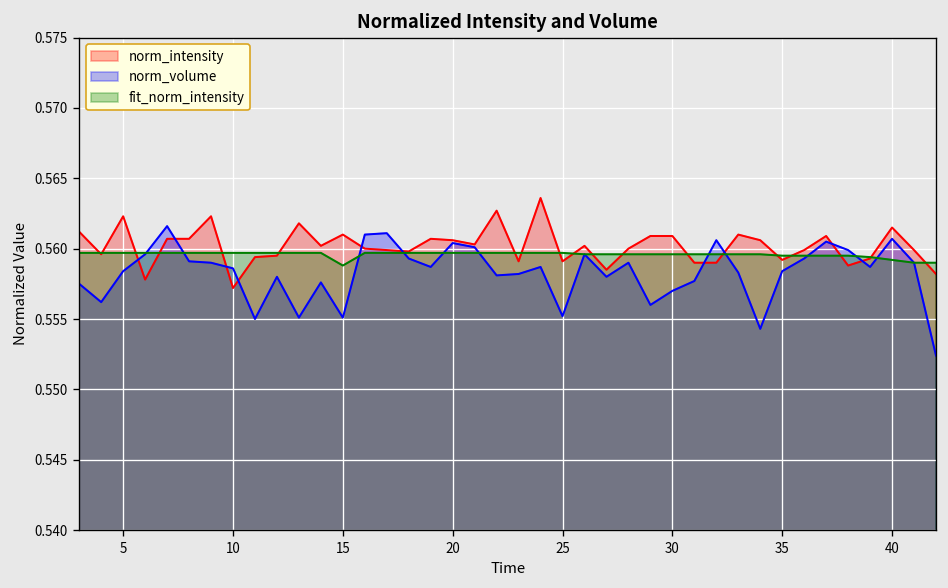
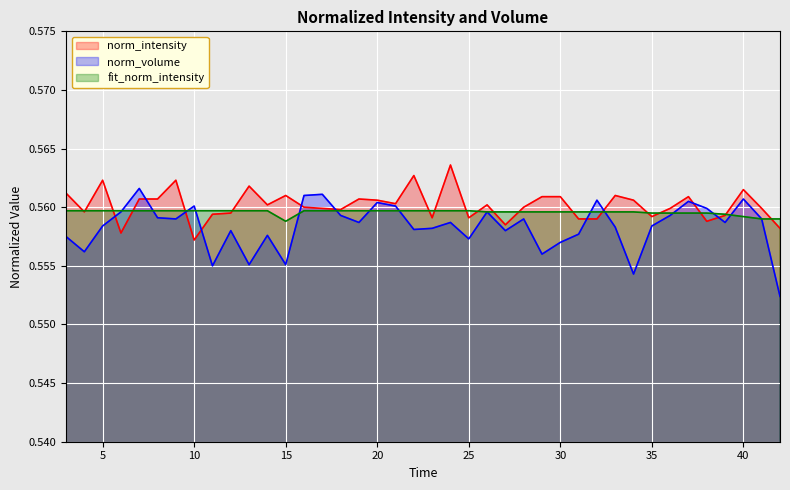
  {
    "norm_intensity": {
      "5": 0.5623,
      "10": 0.5572,
      "15": 0.5610,
      "25": 0.5591,
      "30": 0.5609,
      "35": 0.5592,
      "40": 0.5615
    },
    "norm_volume": {
      "5": 0.5584,
-     "10": 0.5586,
+     "10": 0.5601,
      "15": 0.5551,
-     "25": 0.5552,
+     "25": 0.5573,
      "30": 0.5570,
      "35": 0.5584,
      "40": 0.5607
    },
    "fit_norm_intensity": {
      "5": 0.5597,
      "10": 0.5597,
      "15": 0.5588,
      "20": 0.5597,
      "25": 0.5597,
      "30": 0.5596,
      "35": 0.5595,
      "40": 0.5592
    }
  }
